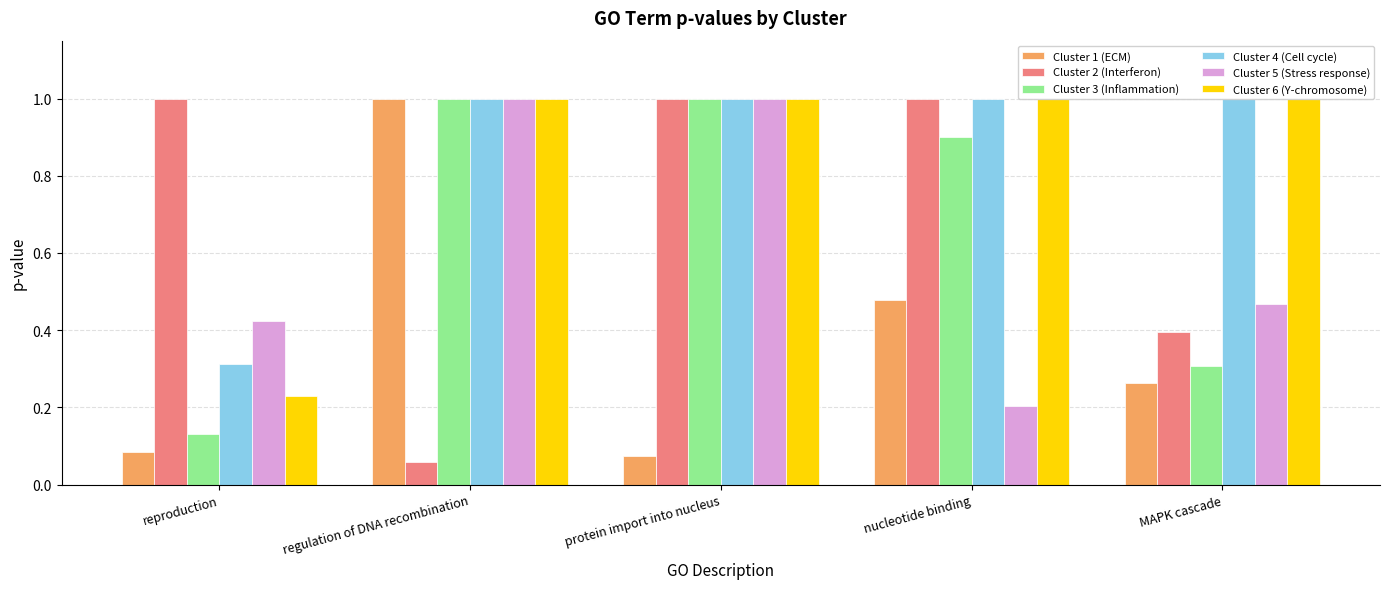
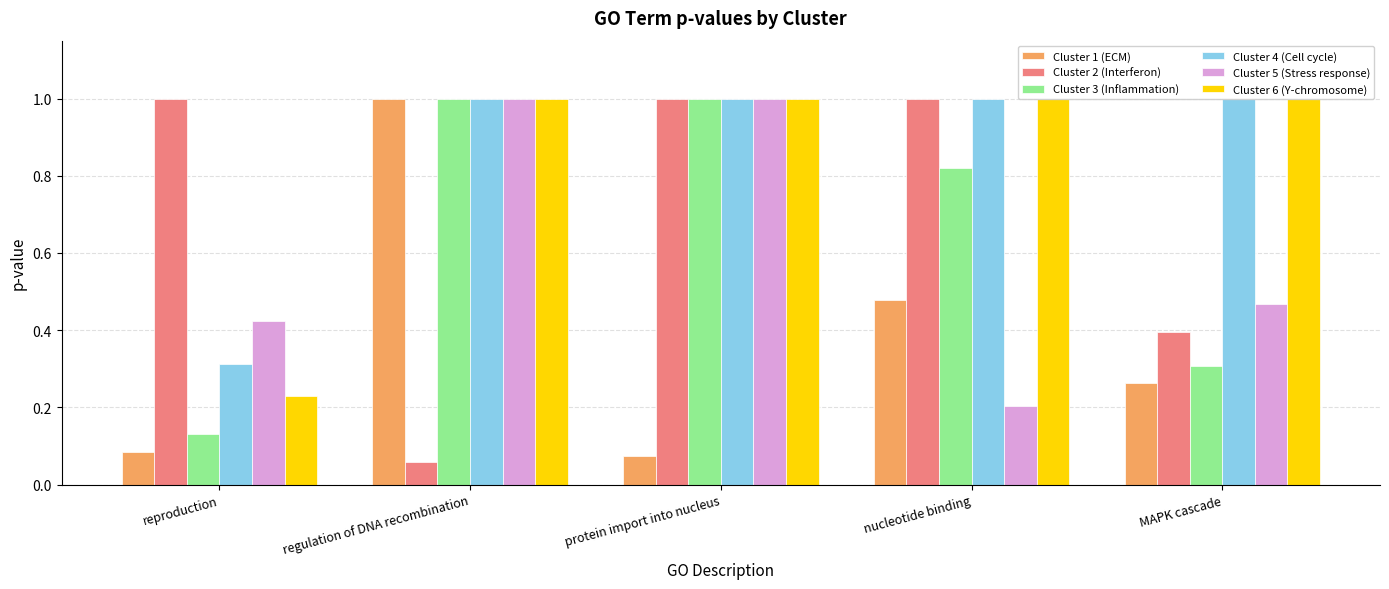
  {
    "Cluster 3 (Inflammation)": {
      "reproduction": 0.13,
      "regulation of DNA recombination": 1.00,
      "protein import into nucleus": 1.00,
-     "nucleotide binding": 0.90,
+     "nucleotide binding": 0.82,
      "MAPK cascade": 0.31
    },
    "Cluster 4 (Cell cycle)": {
      "reproduction": 0.31,
      "regulation of DNA recombination": 1.00,
      "protein import into nucleus": 1.00,
      "nucleotide binding": 1.00
    },
    "Cluster 5 (Stress response)": {
      "reproduction": 0.42,
      "regulation of DNA recombination": 1.00,
      "protein import into nucleus": 1.00,
      "nucleotide binding": 0.20,
      "MAPK cascade": 0.47
    },
    "Cluster 6 (Y-chromosome)": {
      "reproduction": 0.23,
      "regulation of DNA recombination": 1.00,
      "protein import into nucleus": 1.00
    }
  }
